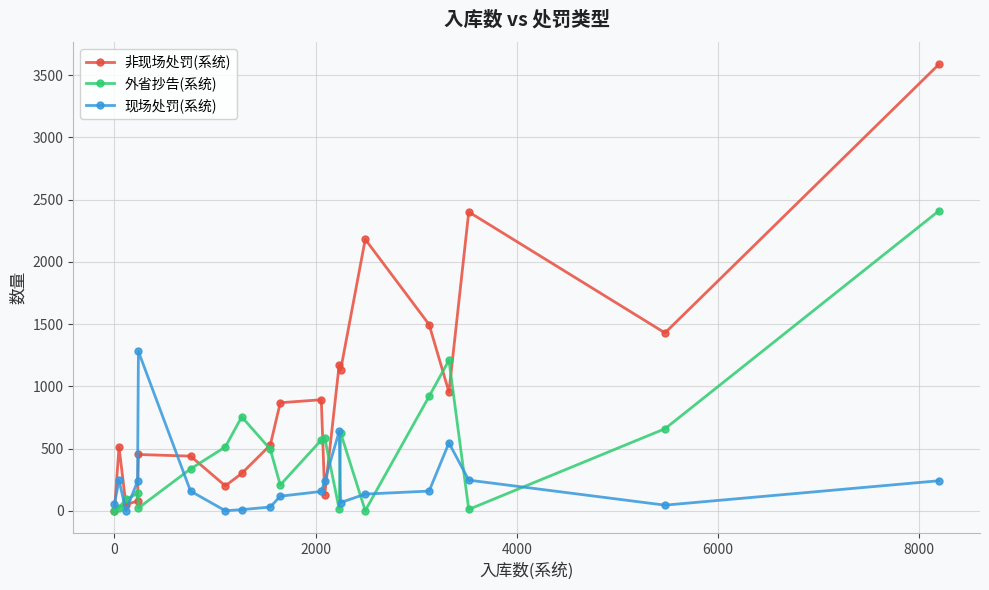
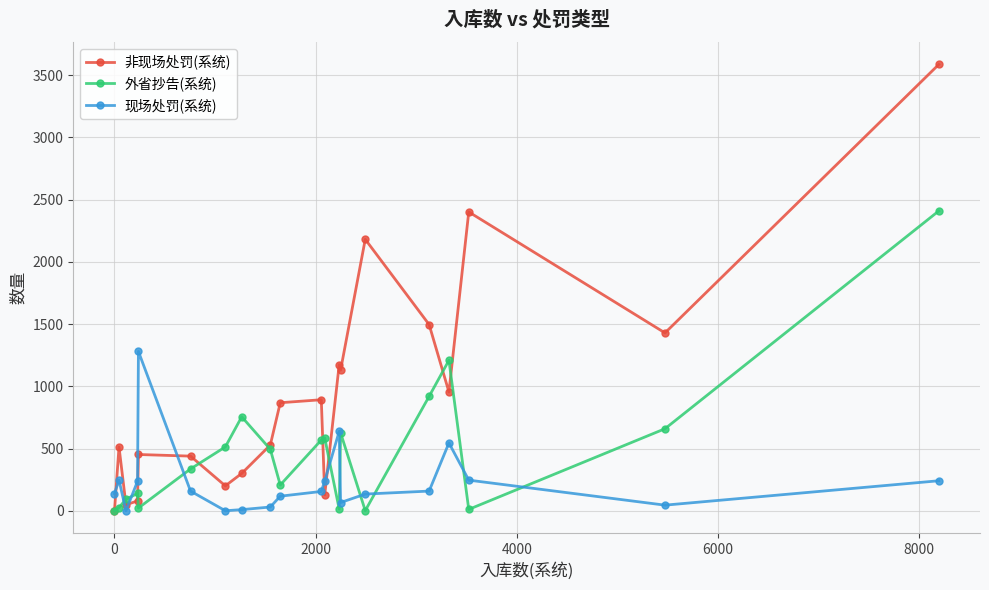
  {
    "现场处罚(系统)": {
-     "0": 60
+     "0": 140
    }
  }
